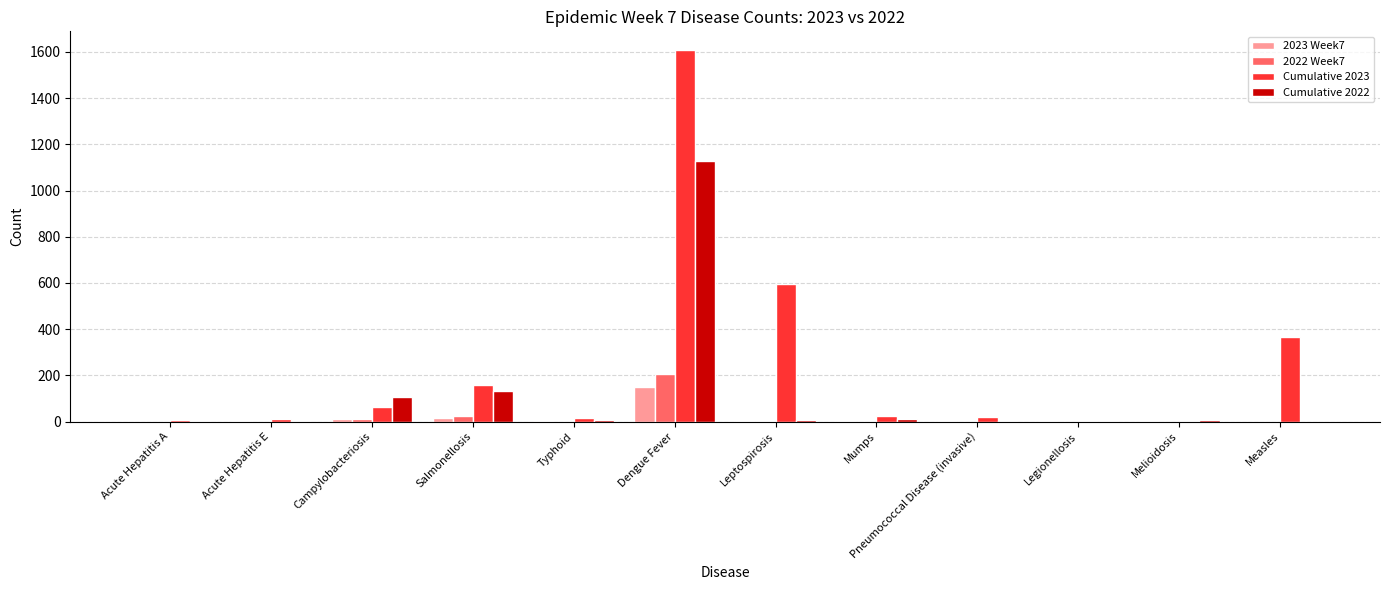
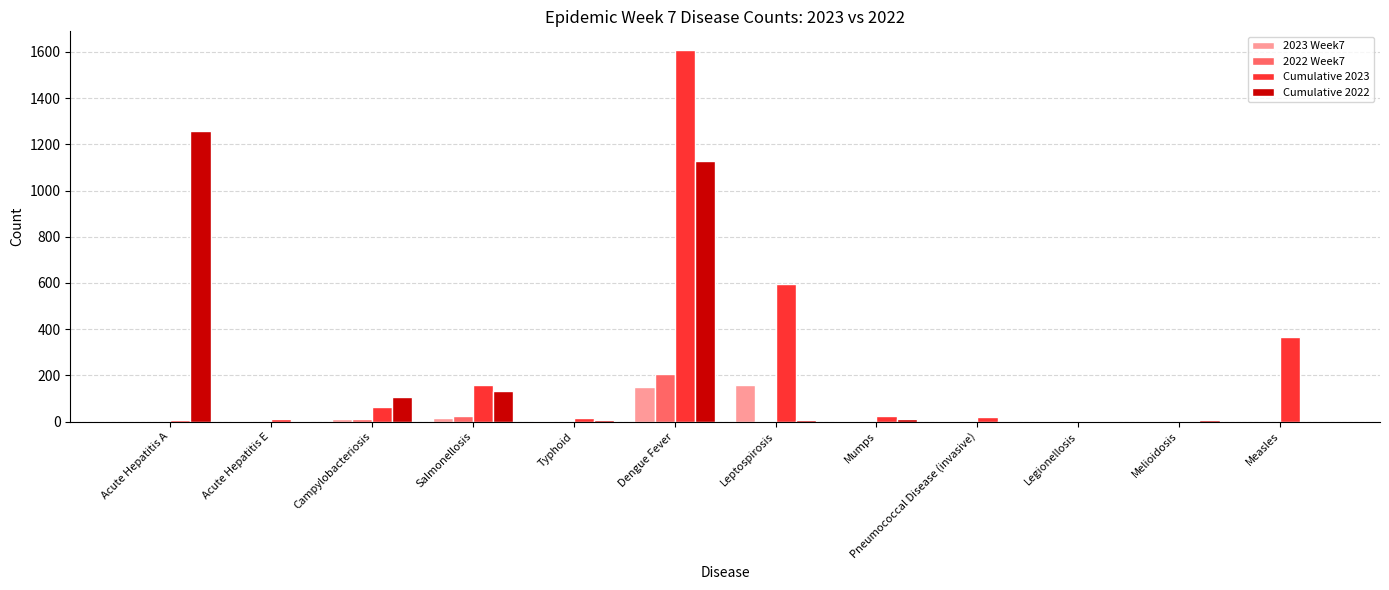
  {
    "2023 Week7": {
      "Acute Hepatitis A": 0,
      "Campylobacteriosis": 10,
      "Salmonellosis": 20,
      "Dengue Fever": 150,
-     "Leptospirosis": 0,
+     "Leptospirosis": 160,
      "Measles": 0
    },
    "2022 Week7": {
      "Acute Hepatitis A": 0,
      "Acute Hepatitis E": 0,
      "Campylobacteriosis": 10,
      "Salmonellosis": 20,
      "Typhoid": 0,
      "Dengue Fever": 210,
      "Mumps": 0,
      "Pneumococcal Disease (invasive)": 0,
      "Legionellosis": 0,
      "Melioidosis": 0,
      "Measles": 0
    },
    "Cumulative 2023": {
      "Acute Hepatitis E": 10,
      "Campylobacteriosis": 60,
      "Salmonellosis": 160,
      "Typhoid": 20,
      "Dengue Fever": 1610,
      "Leptospirosis": 600,
      "Mumps": 30,
      "Pneumococcal Disease (invasive)": 20,
      "Measles": 360
    },
    "Cumulative 2022": {
-     "Acute Hepatitis A": 0,
+     "Acute Hepatitis A": 1260,
      "Campylobacteriosis": 110,
      "Salmonellosis": 130,
      "Dengue Fever": 1130,
      "Mumps": 10,
      "Measles": 0
    }
  }
